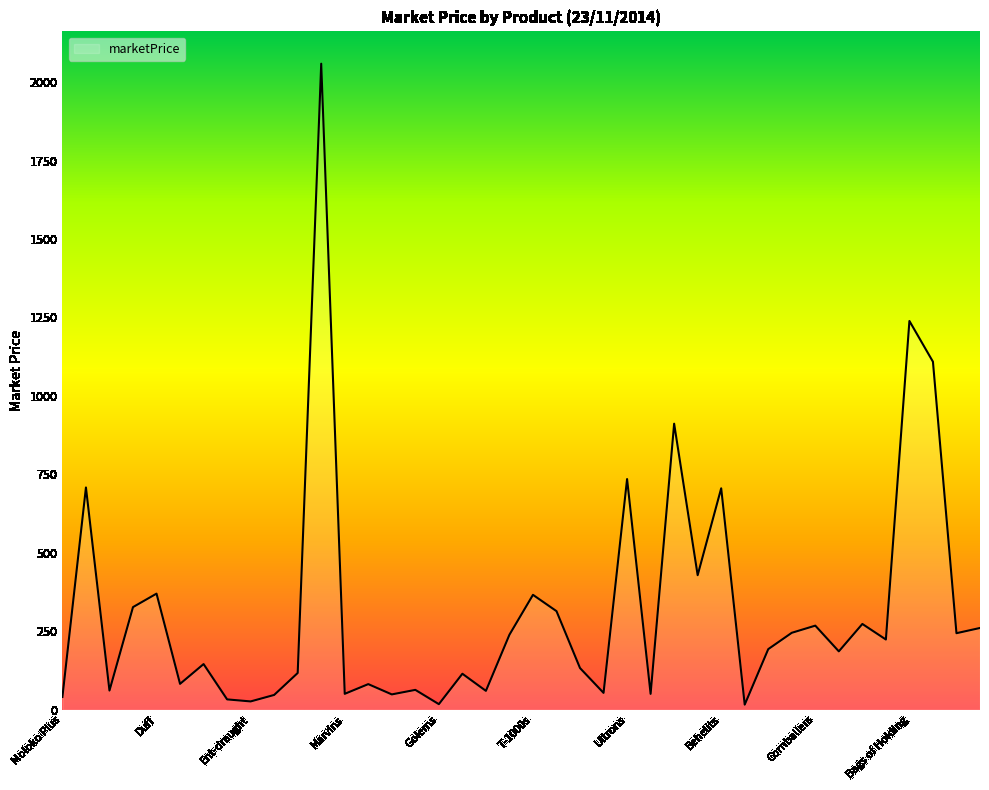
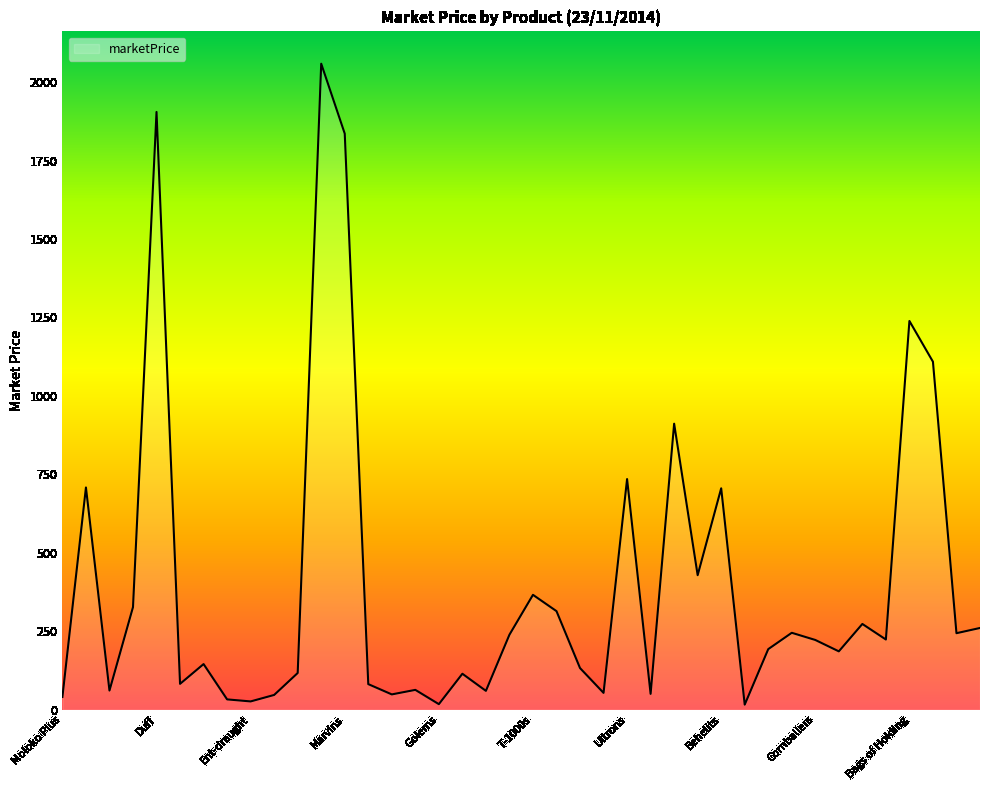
  {
    "Moloko Plus": 40,
-   "Duff": 370,
+   "Duff": 1900,
    "Ent-draught": 30,
-   "Marvins": 50,
+   "Marvins": 1840,
    "Golems": 20,
    "T-1000s": 370,
    "Ultrons": 730,
    "Behelits": 710,
-   "Cornballers": 270,
+   "Cornballers": 220,
    "Bags of Holding": 1240
  }
